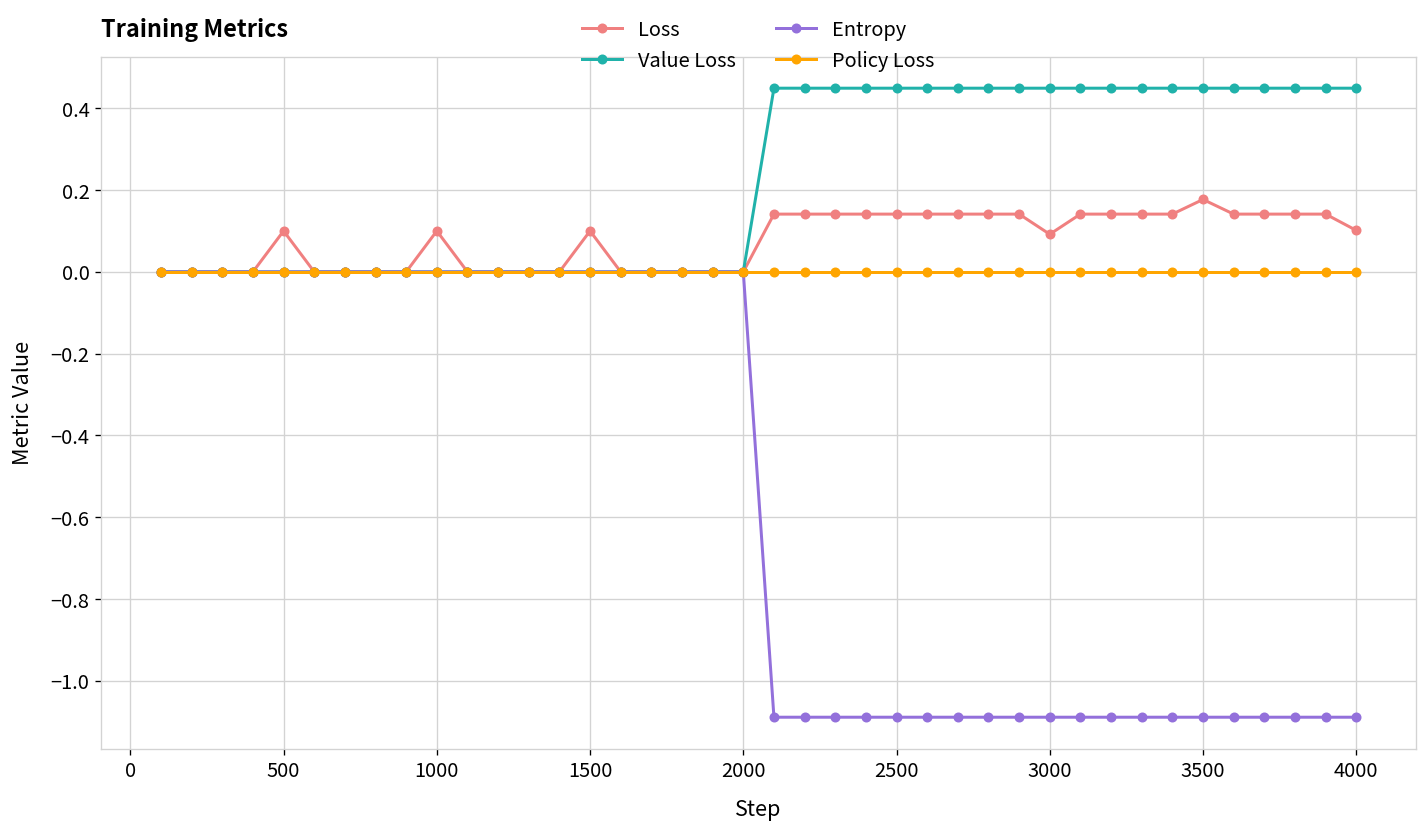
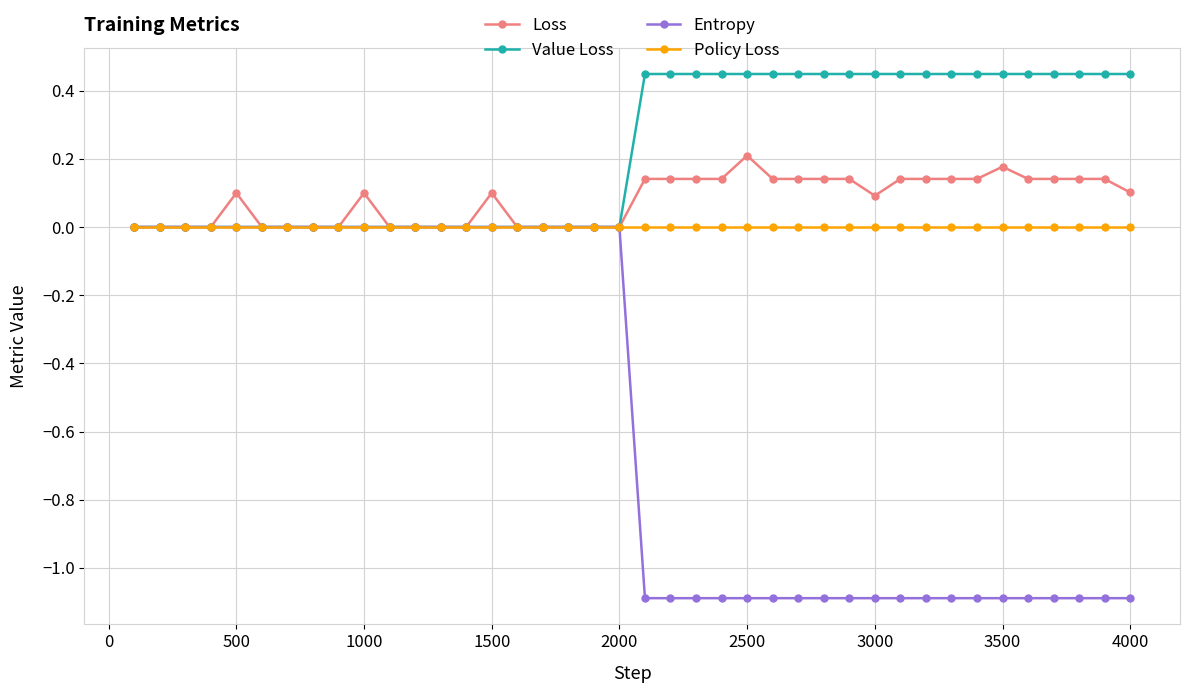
  {
    "Loss": {
      "500": 0.10,
      "1000": 0.10,
      "1500": 0.10,
-     "2500": 0.14,
+     "2500": 0.21,
      "3000": 0.09,
      "3500": 0.18,
      "4000": 0.10
    },
    "Value Loss": {
      "2500": 0.45,
      "3000": 0.45,
      "3500": 0.45,
      "4000": 0.45
    },
    "Entropy": {
      "2500": -1.09,
      "3000": -1.09,
      "3500": -1.09,
      "4000": -1.09
    },
    "Policy Loss": {
      "2500": 0.00,
      "3000": 0.00,
      "3500": 0.00,
      "4000": 0.00
    }
  }
